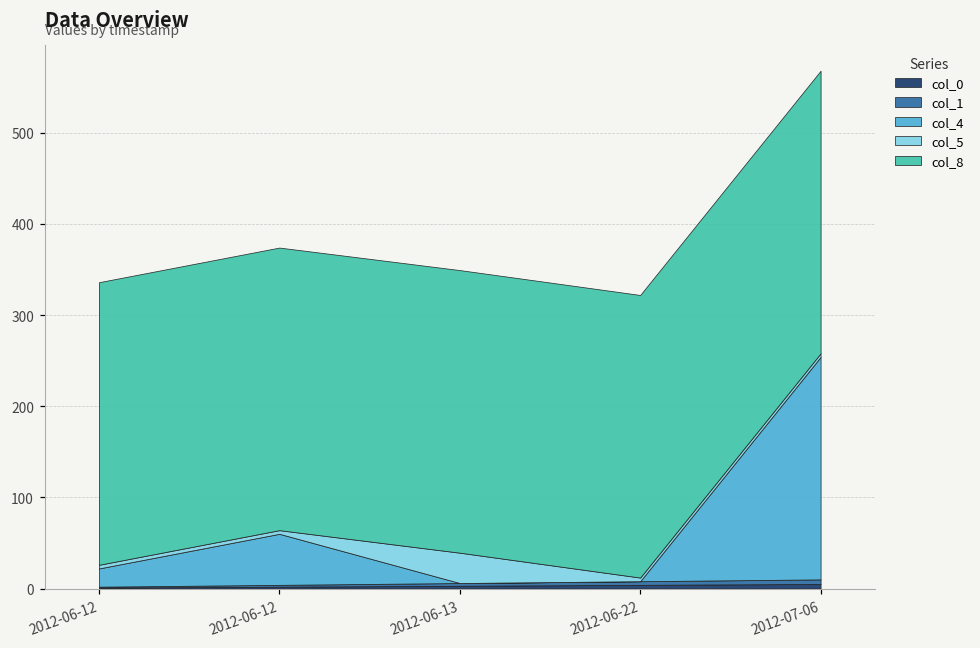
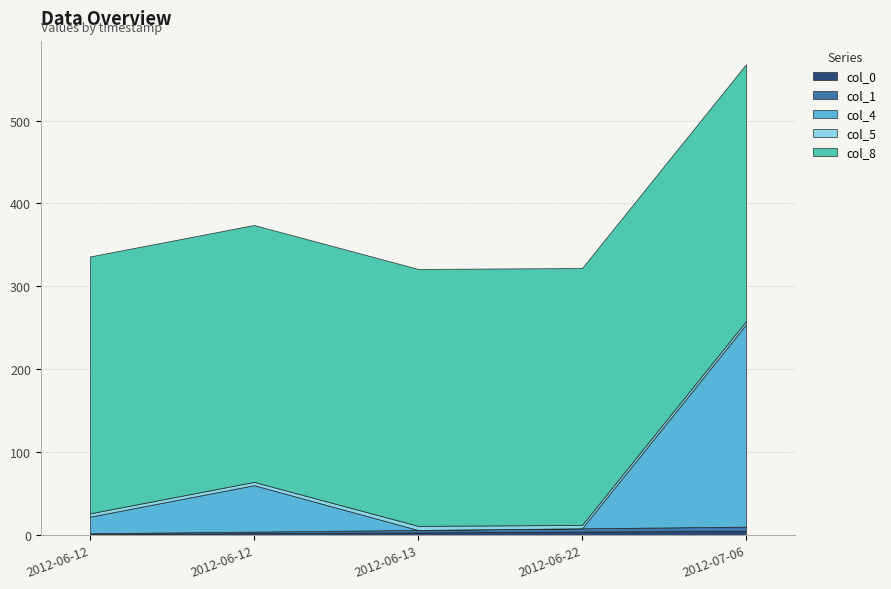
  {
    "col_0": {
      "2012-06-22": 0,
      "2012-07-06": 10
    },
    "col_1": {
      "2012-07-06": 10
    },
    "col_5": {
-     "2012-06-13": 30,
+     "2012-06-13": 10,
      "2012-06-22": 0,
      "2012-07-06": 0
    }
  }
